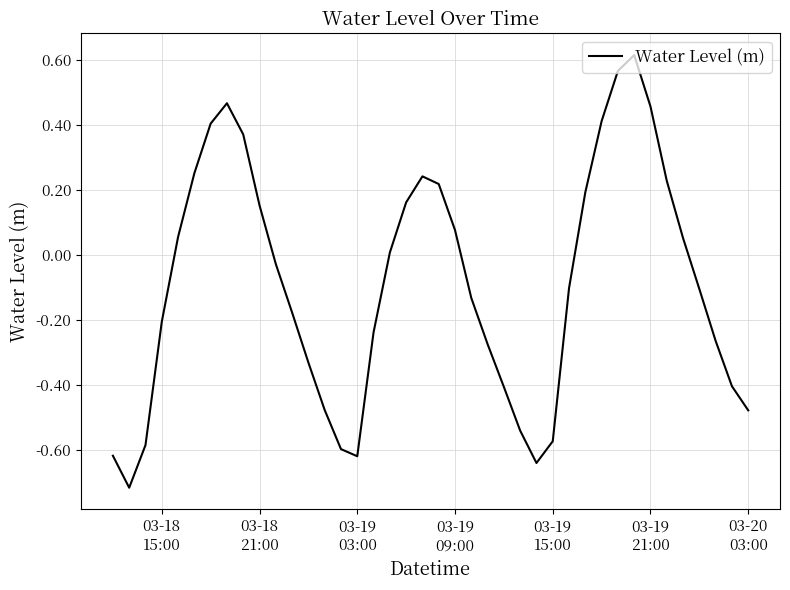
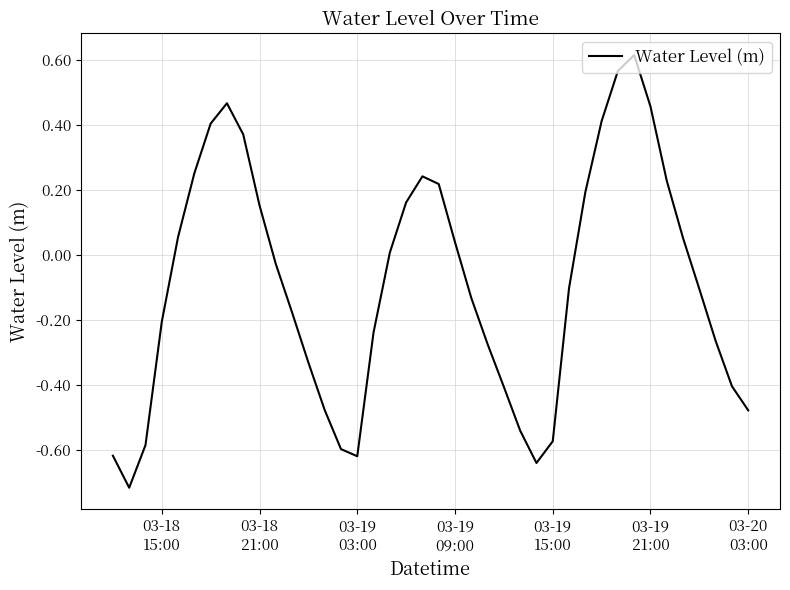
  {
    "03-18 15:00": -0.21,
    "03-18 21:00": 0.15,
    "03-19 03:00": -0.62,
-   "03-19 09:00": 0.08,
+   "03-19 09:00": 0.04,
    "03-19 15:00": -0.57,
    "03-19 21:00": 0.46,
    "03-20 03:00": -0.48
  }
